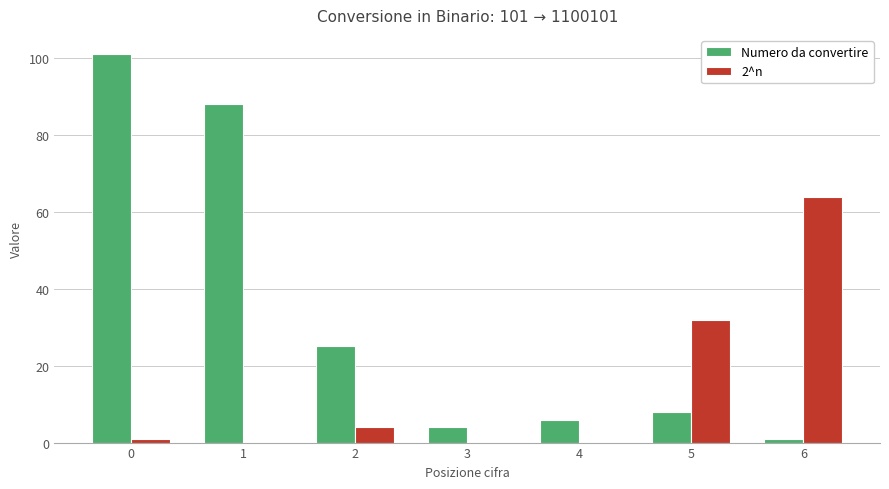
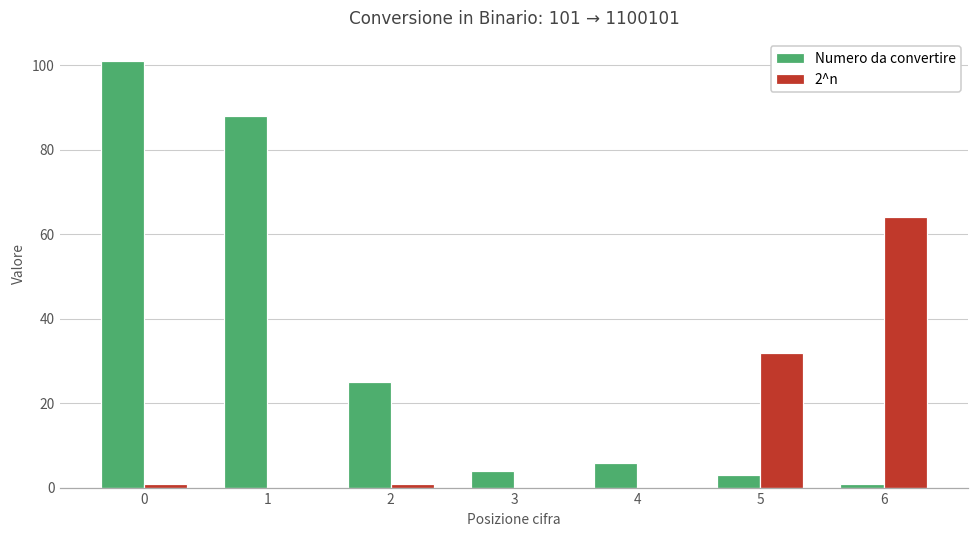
  {
    "Numero da convertire": {
      "0": 101,
      "1": 88,
      "2": 25,
      "3": 4,
      "4": 6,
-     "5": 8,
+     "5": 3,
      "6": 1
    },
    "2^n": {
      "0": 1,
      "1": 0,
-     "2": 4,
+     "2": 1,
      "3": 0,
      "4": 0,
      "5": 32,
      "6": 64
    }
  }
